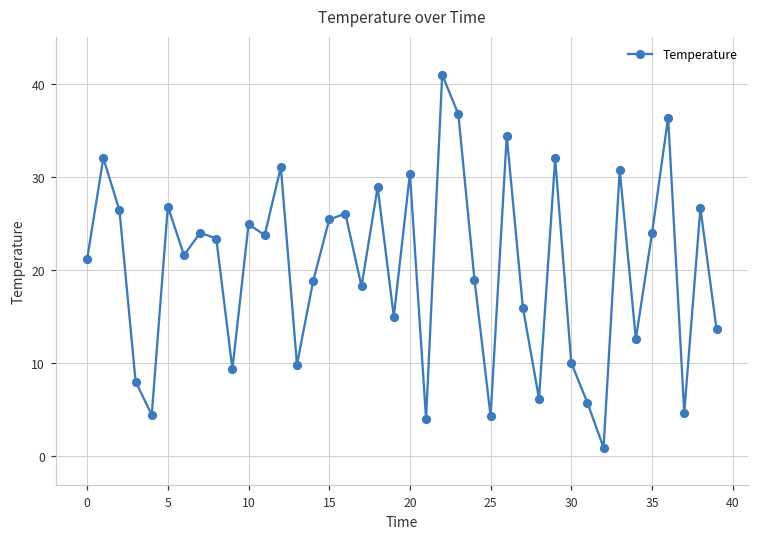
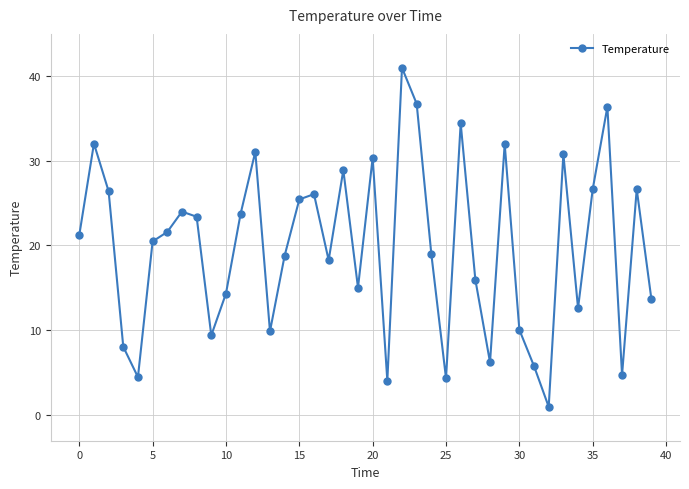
  {
    "0": 21,
-   "5": 27,
-   "10": 25,
+   "5": 20,
+   "10": 14,
    "15": 25,
    "20": 30,
    "25": 4,
    "30": 10,
-   "35": 24
+   "35": 27
  }
